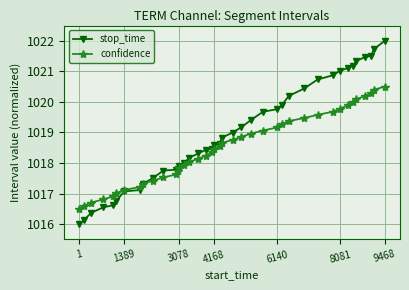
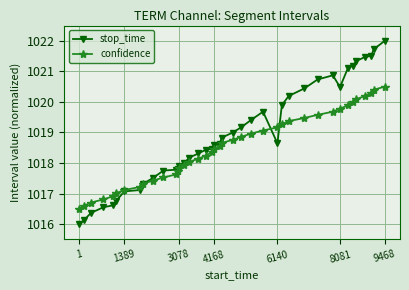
  {
    "stop_time": {
      "1": 1016.0,
      "4168": 1018.6,
-     "6140": 1019.8,
-     "8081": 1021.0,
+     "6140": 1018.6,
+     "8081": 1020.5,
      "9468": 1022.0
    },
    "confidence": {
      "1": 1016.5,
      "6140": 1019.2,
      "8081": 1019.8,
      "9468": 1020.5
    }
  }
